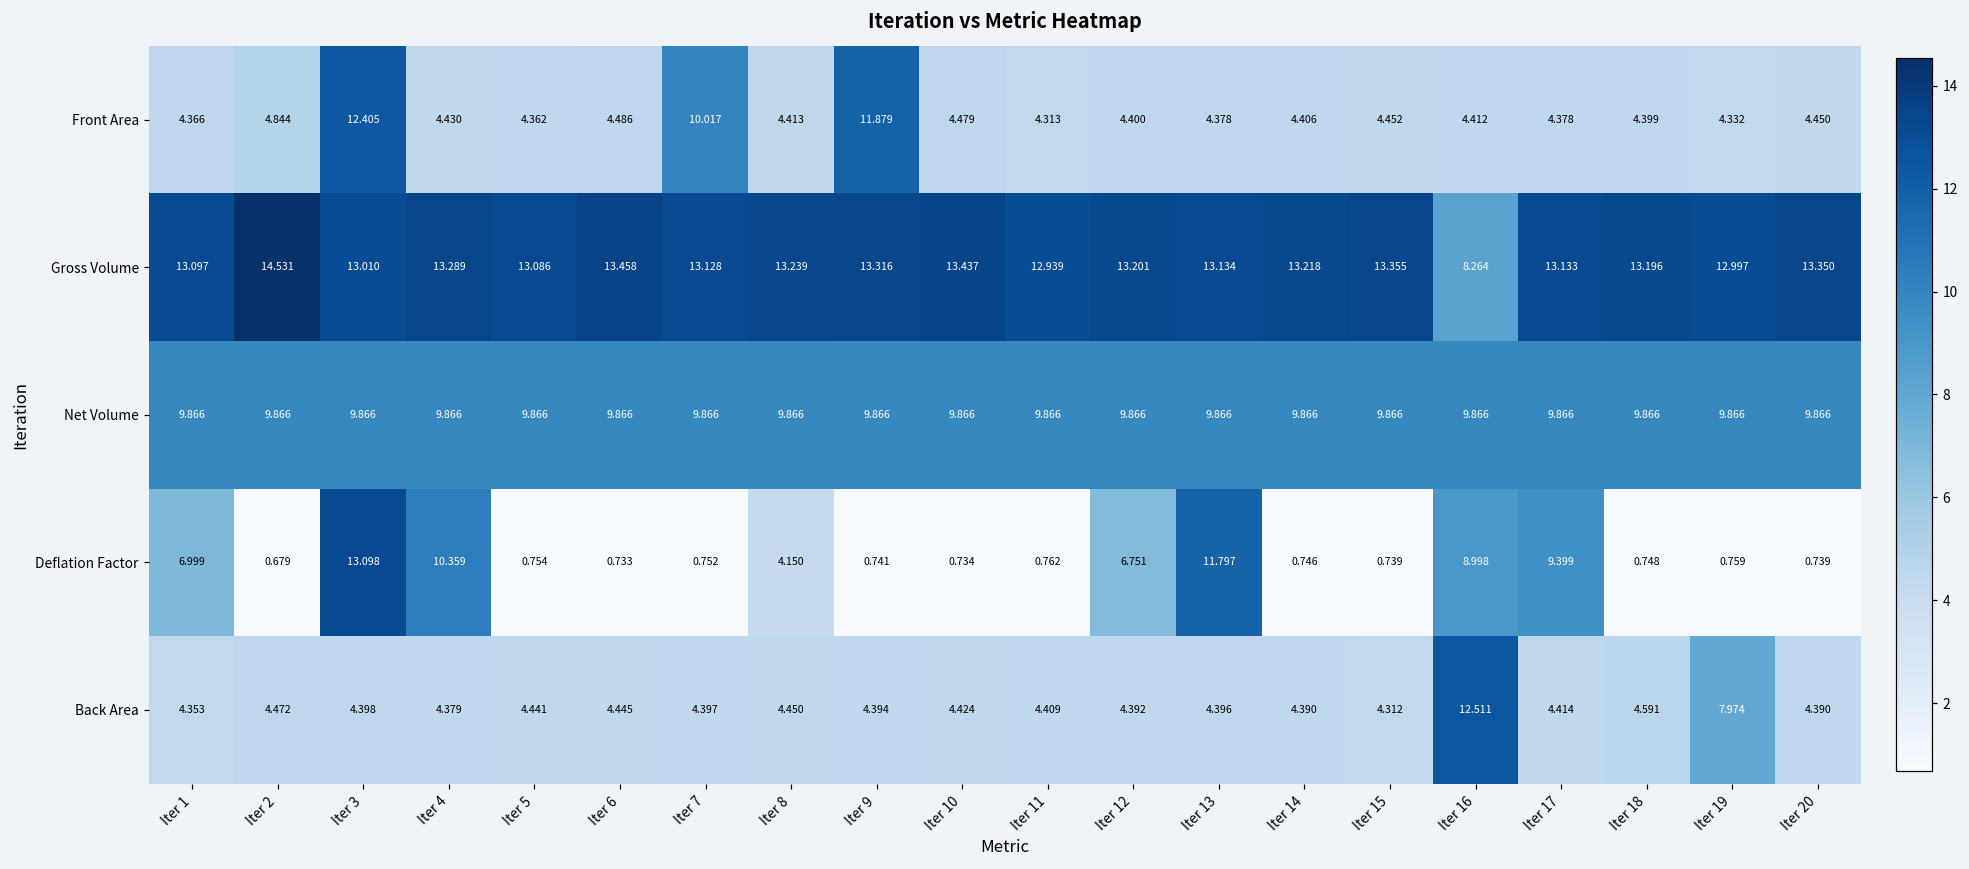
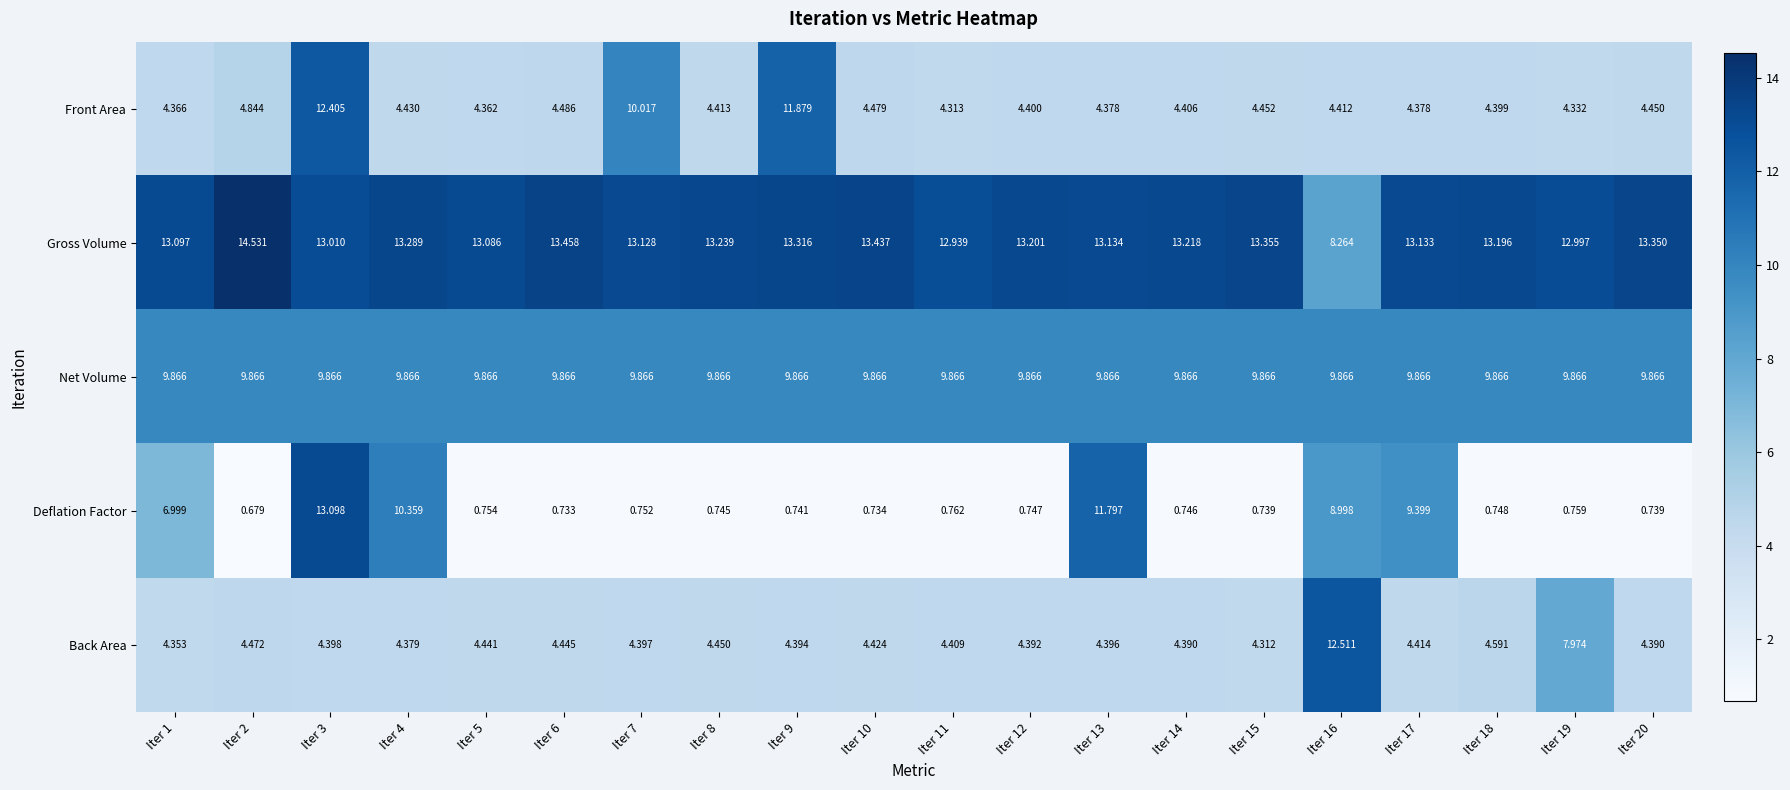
  {
    "Front Area": {
      "Iter 1": 4.366,
      "Iter 2": 4.844,
      "Iter 3": 12.405,
      "Iter 4": 4.430,
      "Iter 5": 4.362,
      "Iter 6": 4.486,
      "Iter 7": 10.017,
      "Iter 8": 4.413,
      "Iter 9": 11.879,
      "Iter 10": 4.479,
      "Iter 11": 4.313,
      "Iter 12": 4.400,
      "Iter 13": 4.378,
      "Iter 14": 4.406,
      "Iter 15": 4.452,
      "Iter 16": 4.412,
      "Iter 17": 4.378,
      "Iter 18": 4.399,
      "Iter 19": 4.332,
      "Iter 20": 4.450
    },
    "Gross Volume": {
      "Iter 1": 13.097,
      "Iter 2": 14.531,
      "Iter 3": 13.010,
      "Iter 4": 13.289,
      "Iter 5": 13.086,
      "Iter 6": 13.458,
      "Iter 7": 13.128,
      "Iter 8": 13.239,
      "Iter 9": 13.316,
      "Iter 10": 13.437,
      "Iter 11": 12.939,
      "Iter 12": 13.201,
      "Iter 13": 13.134,
      "Iter 14": 13.218,
      "Iter 15": 13.355,
      "Iter 16": 8.264,
      "Iter 17": 13.133,
      "Iter 18": 13.196,
      "Iter 19": 12.997,
      "Iter 20": 13.350
    },
    "Net Volume": {
      "Iter 1": 9.866,
      "Iter 2": 9.866,
      "Iter 3": 9.866,
      "Iter 4": 9.866,
      "Iter 5": 9.866,
      "Iter 6": 9.866,
      "Iter 7": 9.866,
      "Iter 8": 9.866,
      "Iter 9": 9.866,
      "Iter 10": 9.866,
      "Iter 11": 9.866,
      "Iter 12": 9.866,
      "Iter 13": 9.866,
      "Iter 14": 9.866,
      "Iter 15": 9.866,
      "Iter 16": 9.866,
      "Iter 17": 9.866,
      "Iter 18": 9.866,
      "Iter 19": 9.866,
      "Iter 20": 9.866
    },
    "Deflation Factor": {
      "Iter 1": 6.999,
      "Iter 2": 0.679,
      "Iter 3": 13.098,
      "Iter 4": 10.359,
      "Iter 5": 0.754,
      "Iter 6": 0.733,
      "Iter 7": 0.752,
-     "Iter 8": 4.150,
+     "Iter 8": 0.745,
      "Iter 9": 0.741,
      "Iter 10": 0.734,
      "Iter 11": 0.762,
-     "Iter 12": 6.751,
+     "Iter 12": 0.747,
      "Iter 13": 11.797,
      "Iter 14": 0.746,
      "Iter 15": 0.739,
      "Iter 16": 8.998,
      "Iter 17": 9.399,
      "Iter 18": 0.748,
      "Iter 19": 0.759,
      "Iter 20": 0.739
    },
    "Back Area": {
      "Iter 1": 4.353,
      "Iter 2": 4.472,
      "Iter 3": 4.398,
      "Iter 4": 4.379,
      "Iter 5": 4.441,
      "Iter 6": 4.445,
      "Iter 7": 4.397,
      "Iter 8": 4.450,
      "Iter 9": 4.394,
      "Iter 10": 4.424,
      "Iter 11": 4.409,
      "Iter 12": 4.392,
      "Iter 13": 4.396,
      "Iter 14": 4.390,
      "Iter 15": 4.312,
      "Iter 16": 12.511,
      "Iter 17": 4.414,
      "Iter 18": 4.591,
      "Iter 19": 7.974,
      "Iter 20": 4.390
    }
  }
